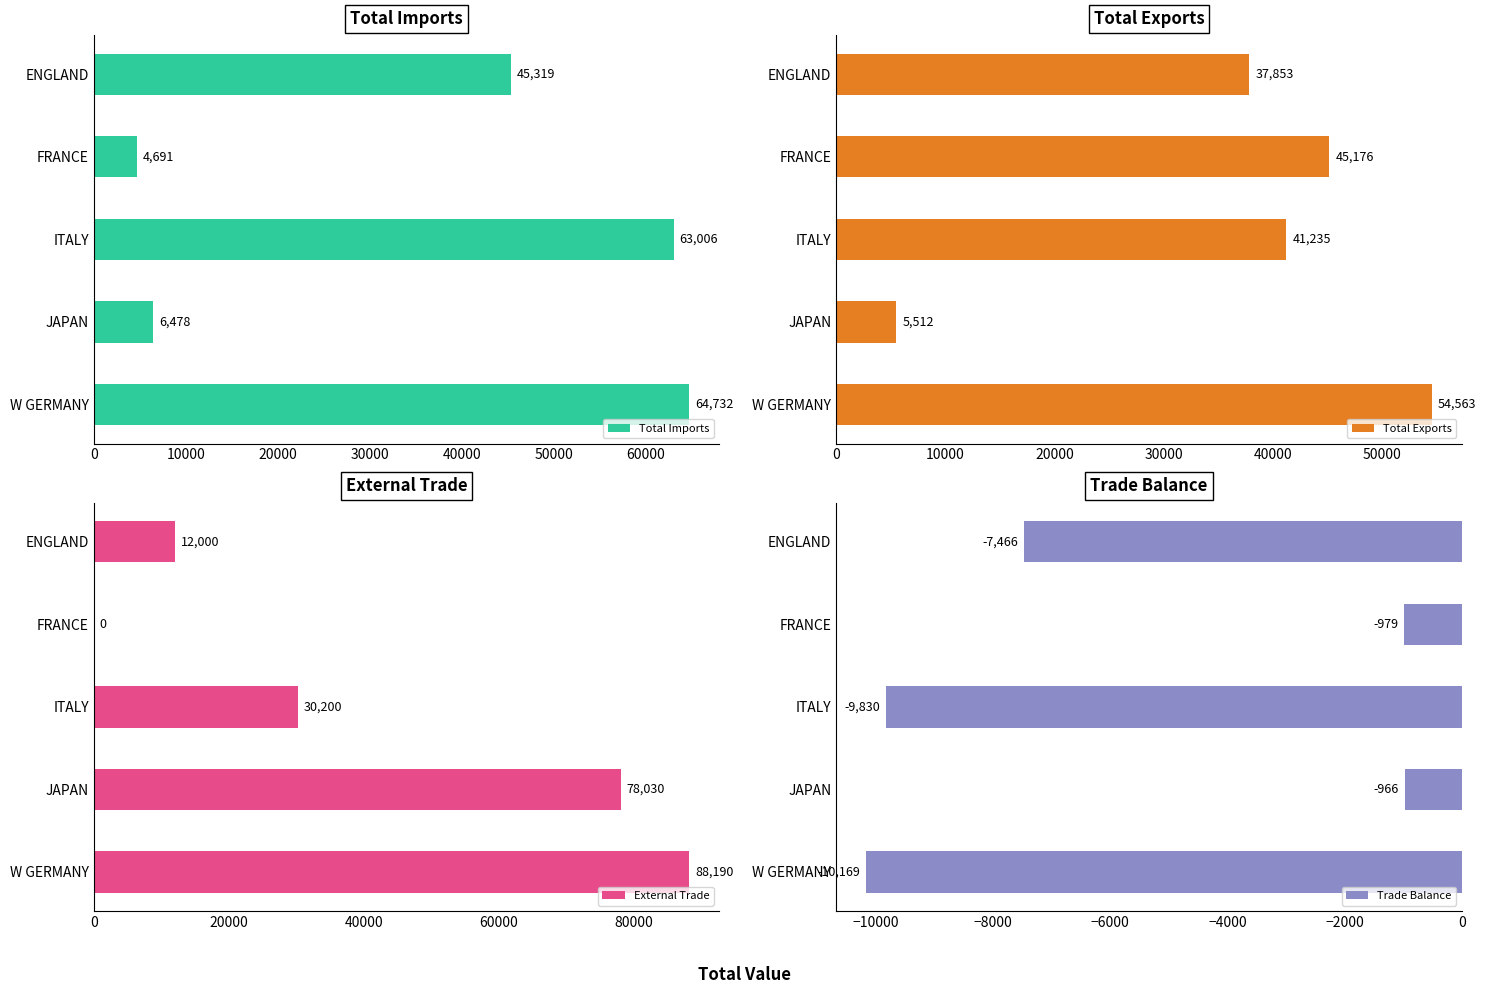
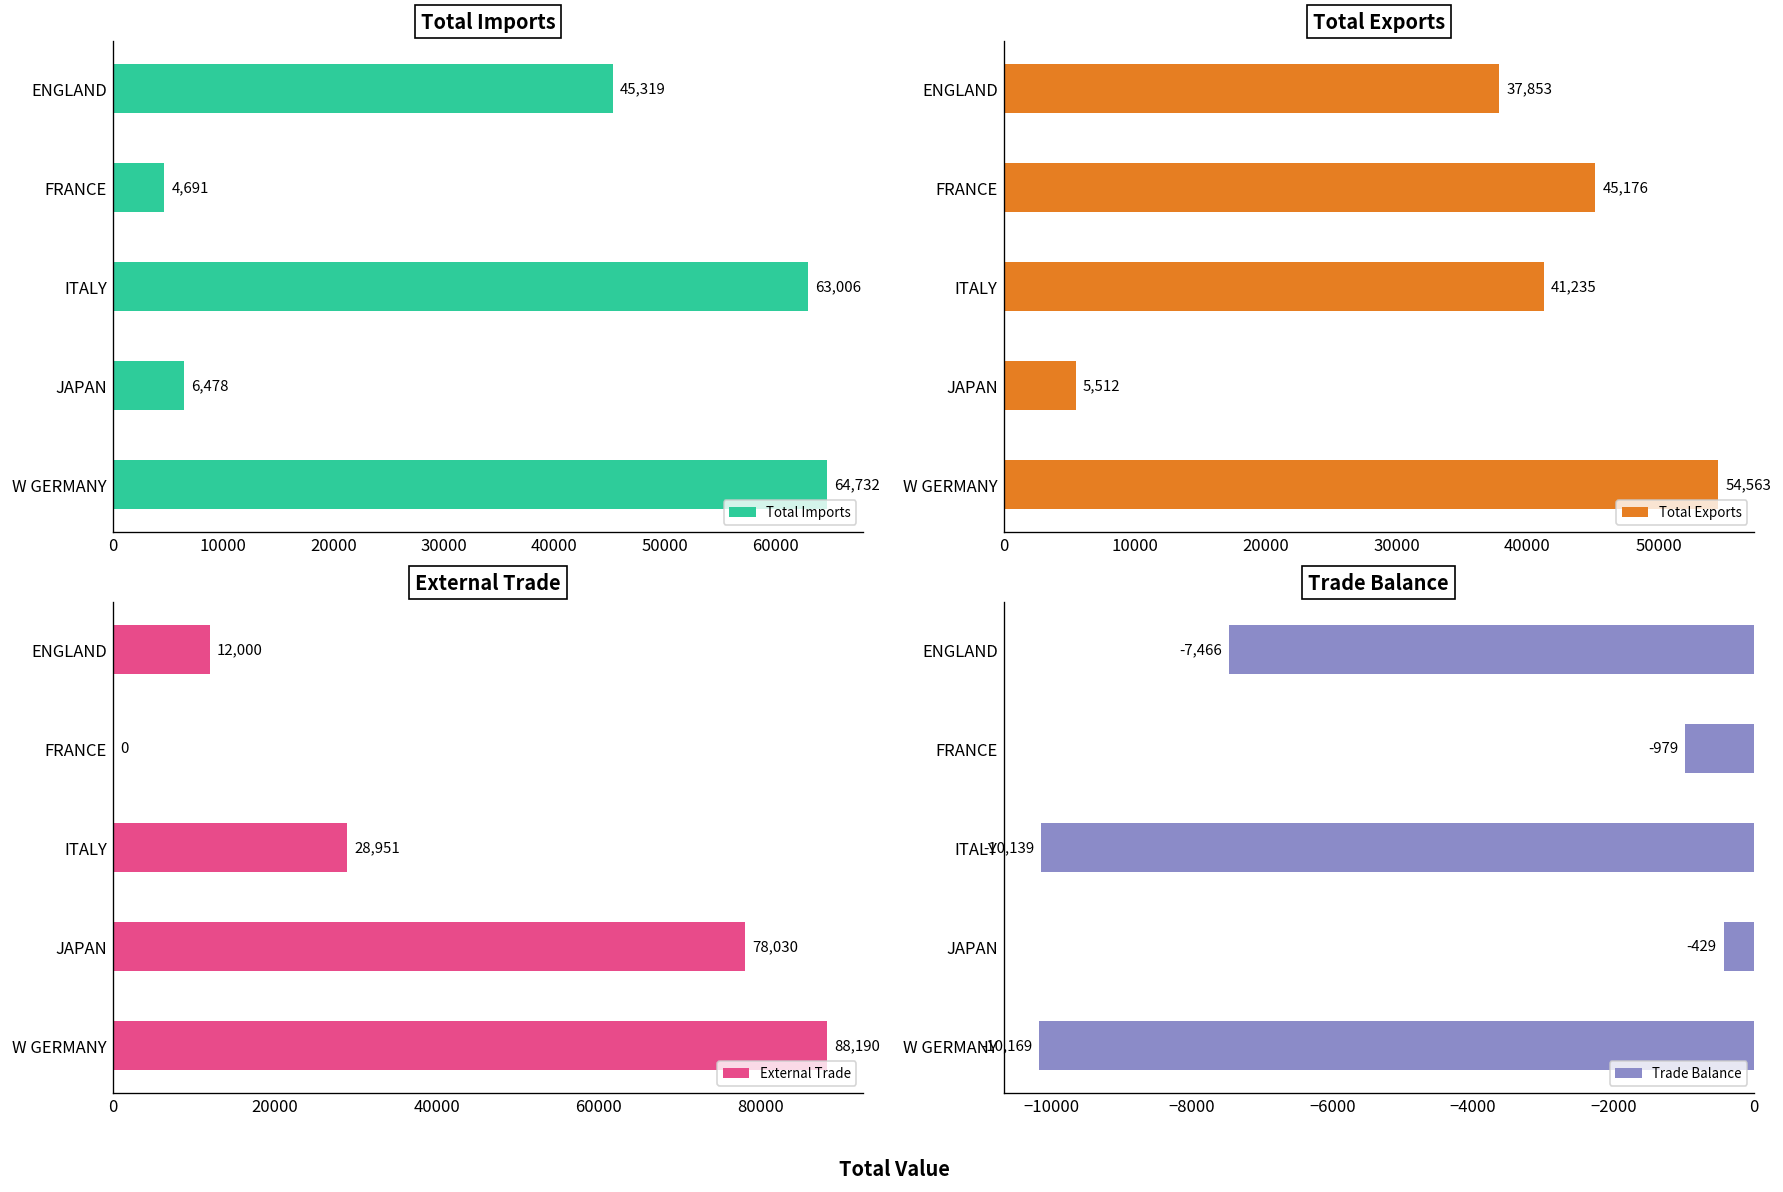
  {
    "Total Imports": {
      "ENGLAND": "45,319",
      "FRANCE": "4,691",
      "ITALY": "63,006",
      "JAPAN": "6,478",
      "W GERMANY": "64,732"
    },
    "Total Exports": {
      "ENGLAND": "37,853",
      "FRANCE": "45,176",
      "ITALY": "41,235",
      "JAPAN": "5,512",
      "W GERMANY": "54,563"
    },
    "External Trade": {
      "ENGLAND": "12,000",
      "FRANCE": "0",
-     "ITALY": "30,200",
+     "ITALY": "28,951",
      "JAPAN": "78,030",
      "W GERMANY": "88,190"
    },
    "Trade Balance": {
      "ENGLAND": "-7,466",
      "FRANCE": "-979",
-     "ITALY": "-9,830",
-     "JAPAN": "-966",
+     "ITALY": "-10,139",
+     "JAPAN": "-429",
      "W GERMANY": "-10,169"
    }
  }
